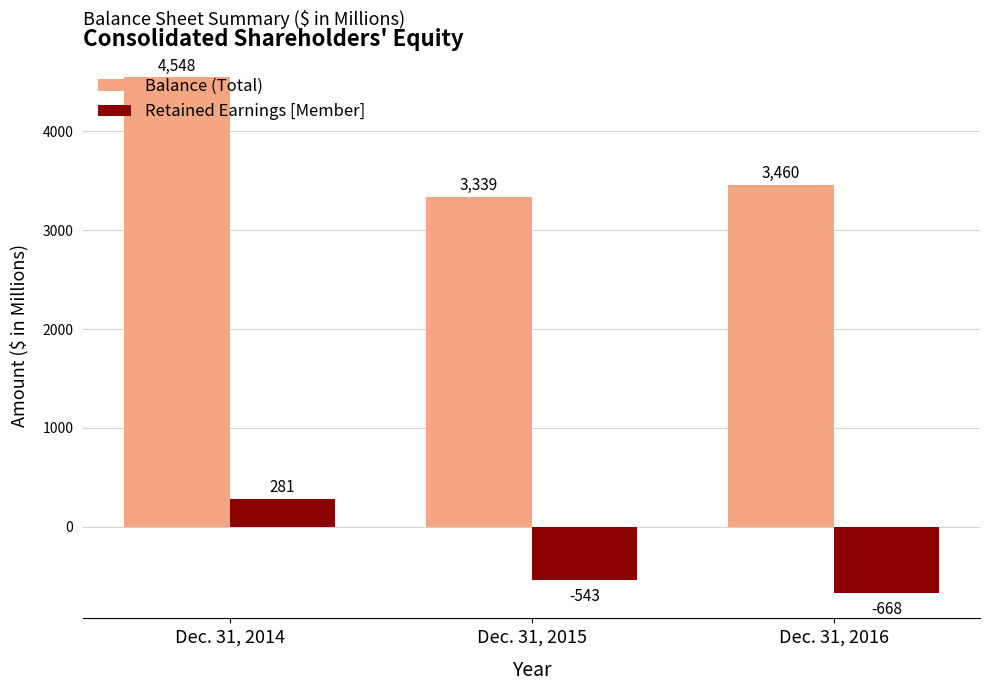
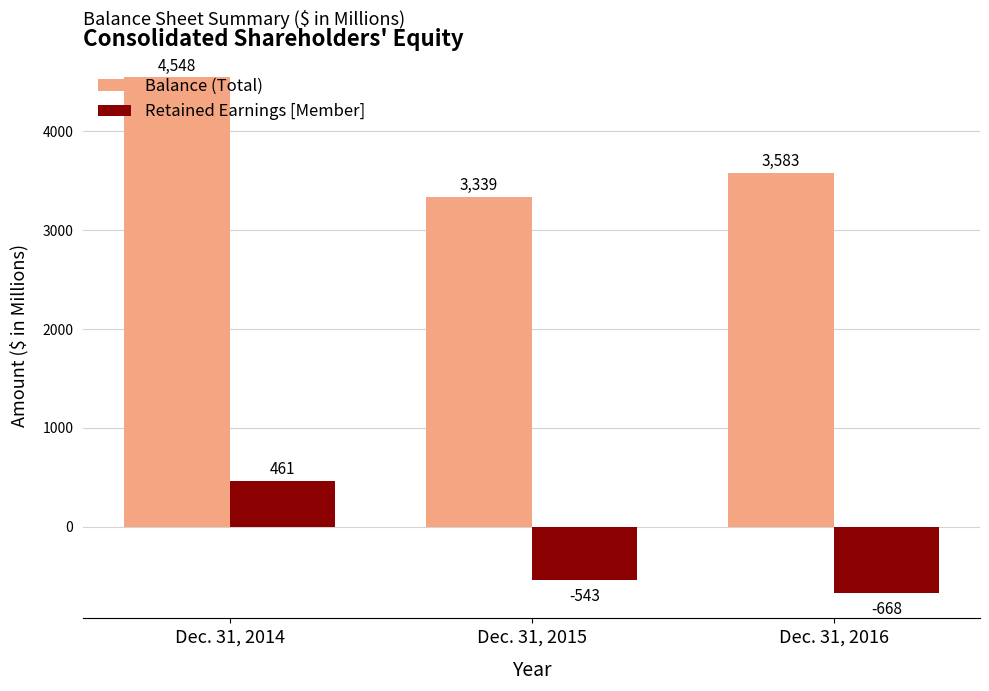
  {
    "Balance (Total)": {
      "Dec. 31, 2014": "4,548",
      "Dec. 31, 2015": "3,339",
-     "Dec. 31, 2016": "3,460"
+     "Dec. 31, 2016": "3,583"
    },
    "Retained Earnings [Member]": {
-     "Dec. 31, 2014": "281",
+     "Dec. 31, 2014": "461",
      "Dec. 31, 2015": "-543",
      "Dec. 31, 2016": "-668"
    }
  }
